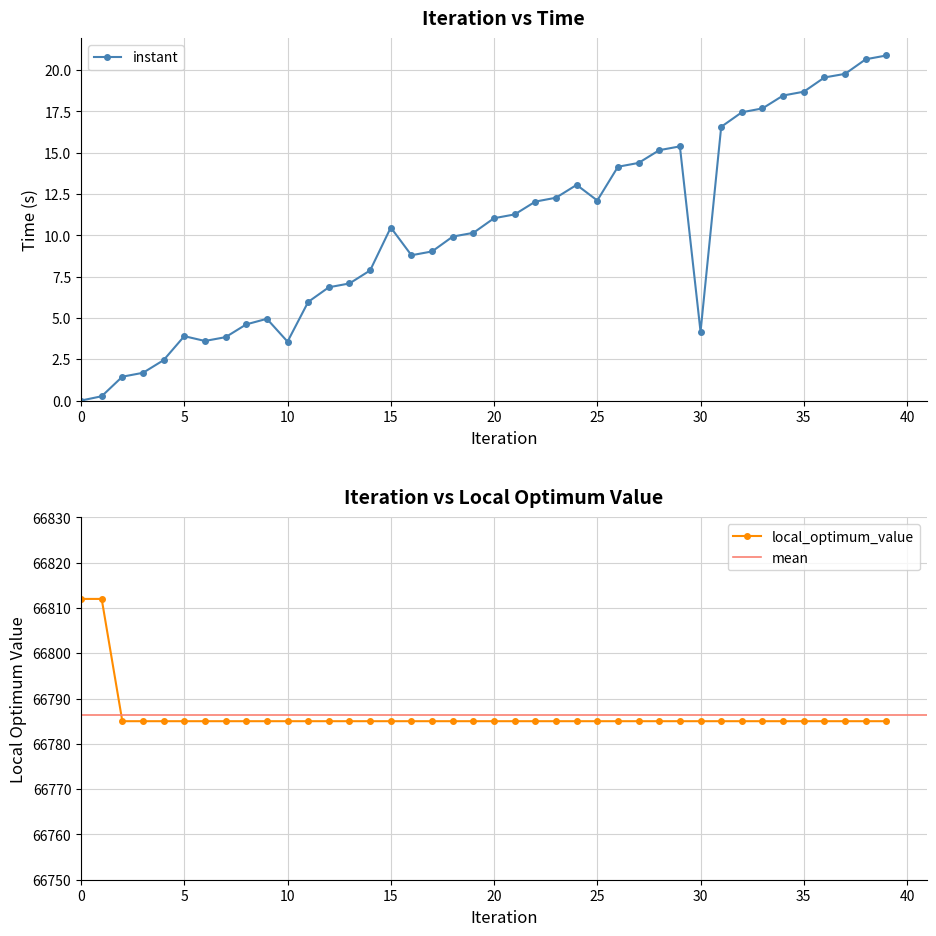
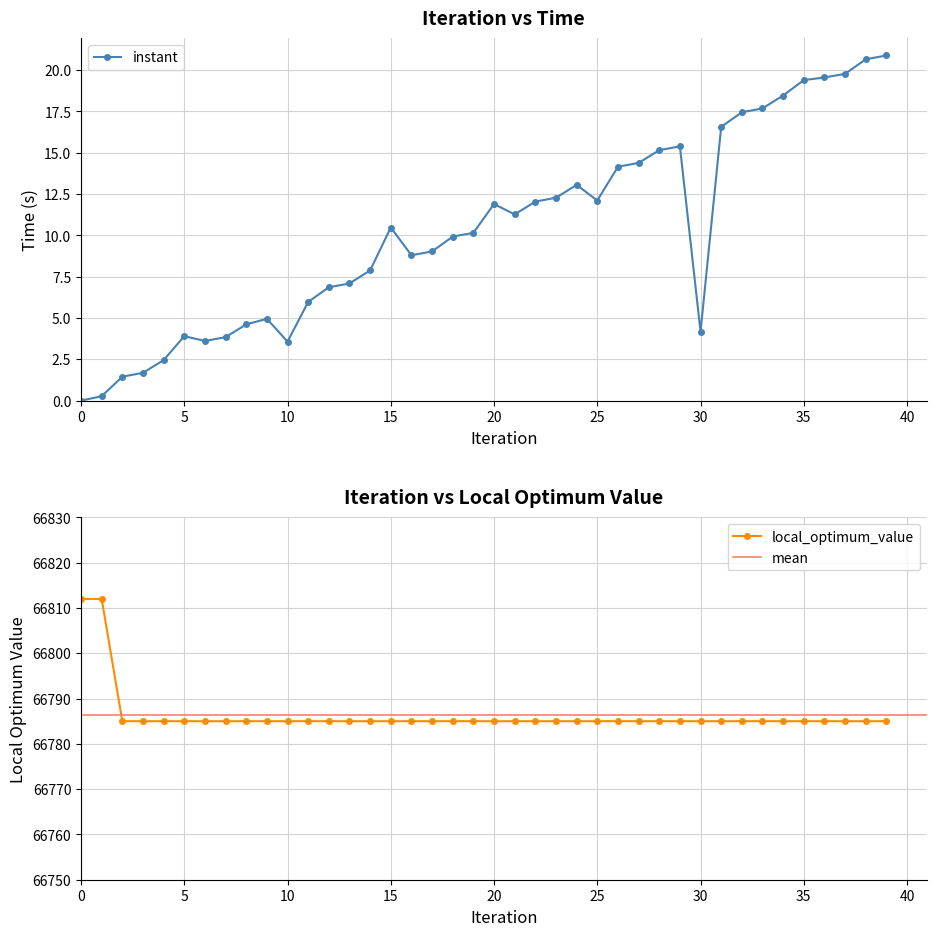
  {
    "Iteration vs Time": {
      "0": 0.0,
      "5": 3.9,
      "10": 3.6,
      "15": 10.5,
-     "20": 11.0,
+     "20": 11.9,
      "25": 12.1,
      "30": 4.2,
-     "35": 18.7
+     "35": 19.4
    },
    "Iteration vs Local Optimum Value": {
      "0": 66812,
      "5": 66785,
      "10": 66785,
      "15": 66785,
      "20": 66785,
      "25": 66785,
      "30": 66785,
      "35": 66785
    }
  }
